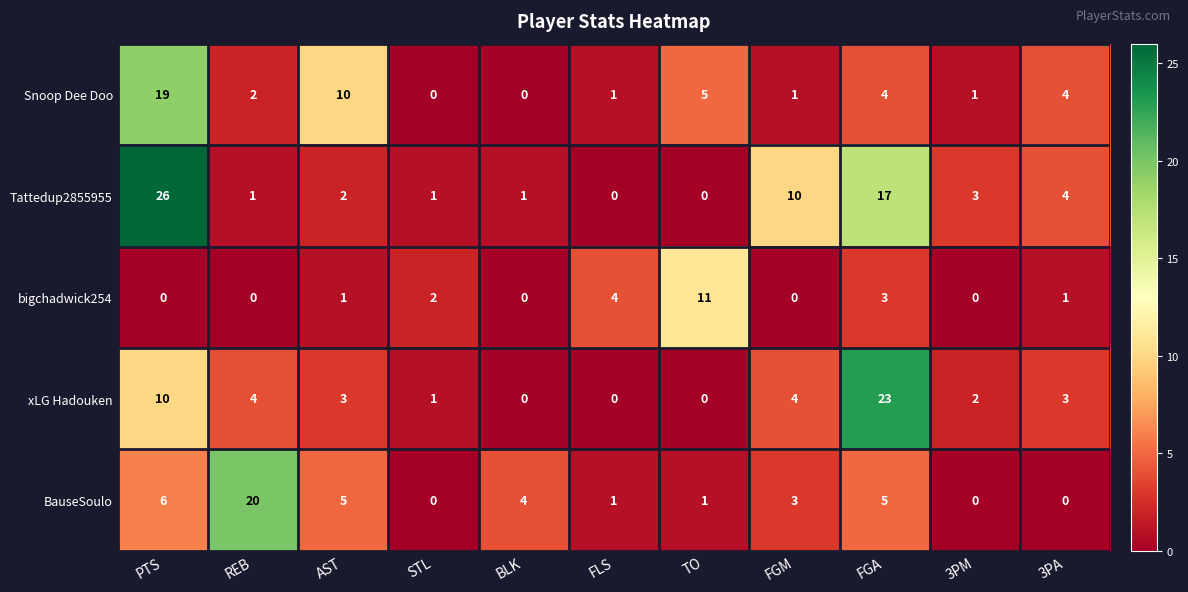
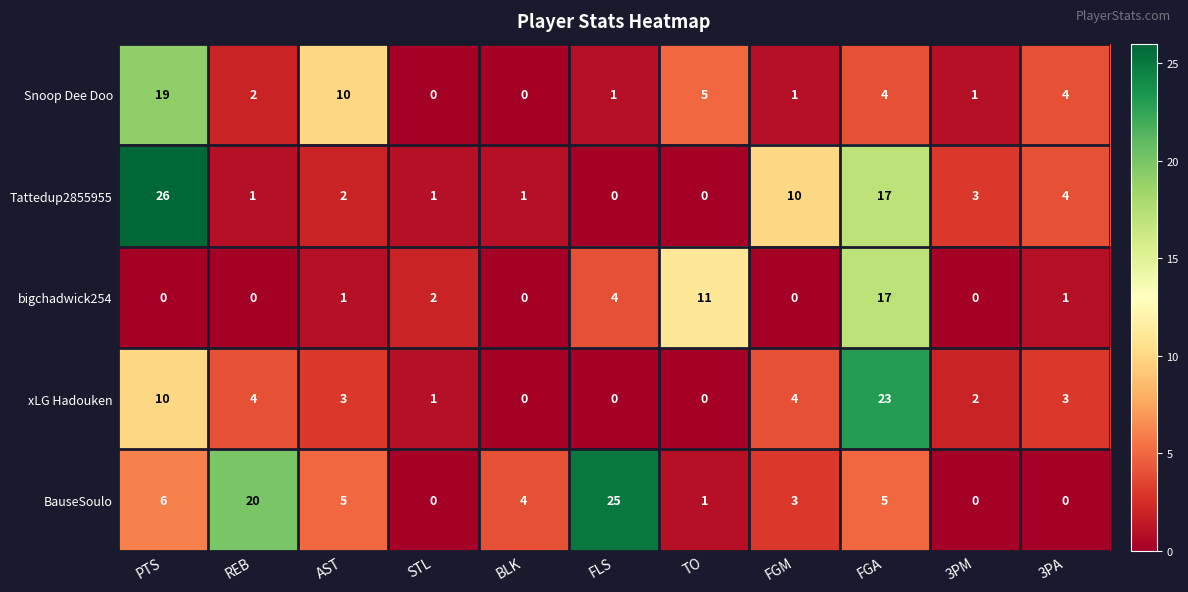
  {
    "Snoop Dee Doo": {
      "PTS": 19,
      "REB": 2,
      "AST": 10,
      "STL": 0,
      "BLK": 0,
      "FLS": 1,
      "TO": 5,
      "FGM": 1,
      "FGA": 4,
      "3PM": 1,
      "3PA": 4
    },
    "Tattedup2855955": {
      "PTS": 26,
      "REB": 1,
      "AST": 2,
      "STL": 1,
      "BLK": 1,
      "FLS": 0,
      "TO": 0,
      "FGM": 10,
      "FGA": 17,
      "3PM": 3,
      "3PA": 4
    },
    "bigchadwick254": {
      "PTS": 0,
      "REB": 0,
      "AST": 1,
      "STL": 2,
      "BLK": 0,
      "FLS": 4,
      "TO": 11,
      "FGM": 0,
-     "FGA": 3,
+     "FGA": 17,
      "3PM": 0,
      "3PA": 1
    },
    "xLG Hadouken": {
      "PTS": 10,
      "REB": 4,
      "AST": 3,
      "STL": 1,
      "BLK": 0,
      "FLS": 0,
      "TO": 0,
      "FGM": 4,
      "FGA": 23,
      "3PM": 2,
      "3PA": 3
    },
    "BauseSoulo": {
      "PTS": 6,
      "REB": 20,
      "AST": 5,
      "STL": 0,
      "BLK": 4,
-     "FLS": 1,
+     "FLS": 25,
      "TO": 1,
      "FGM": 3,
      "FGA": 5,
      "3PM": 0,
      "3PA": 0
    }
  }
